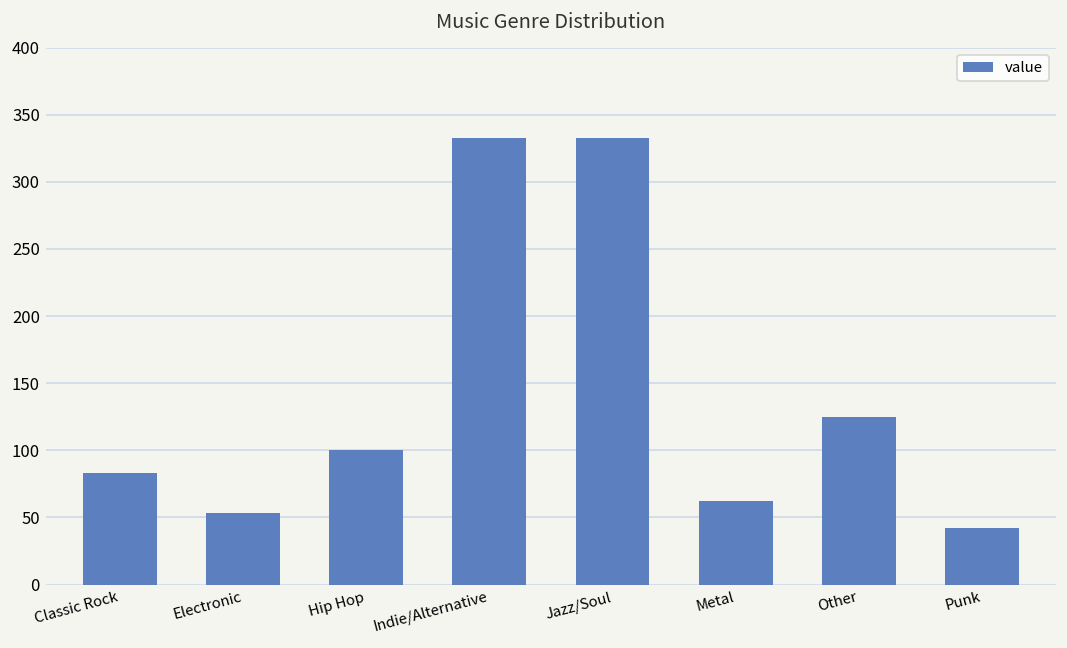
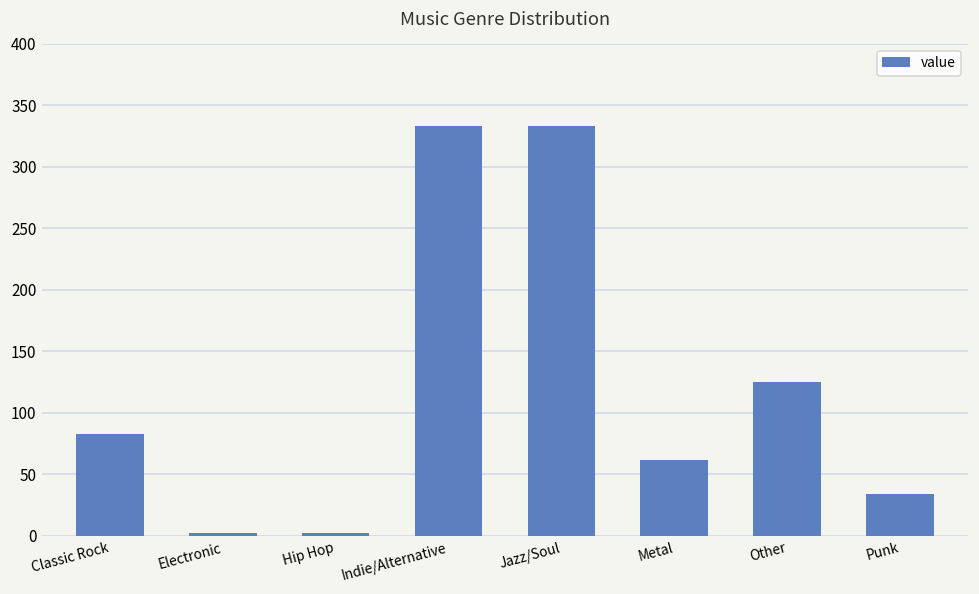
  {
    "Classic Rock": 83,
-   "Electronic": 53,
-   "Hip Hop": 100,
+   "Electronic": 2,
+   "Hip Hop": 2,
    "Indie/Alternative": 333,
    "Jazz/Soul": 333,
    "Metal": 62,
    "Other": 125,
-   "Punk": 42
+   "Punk": 34
  }
